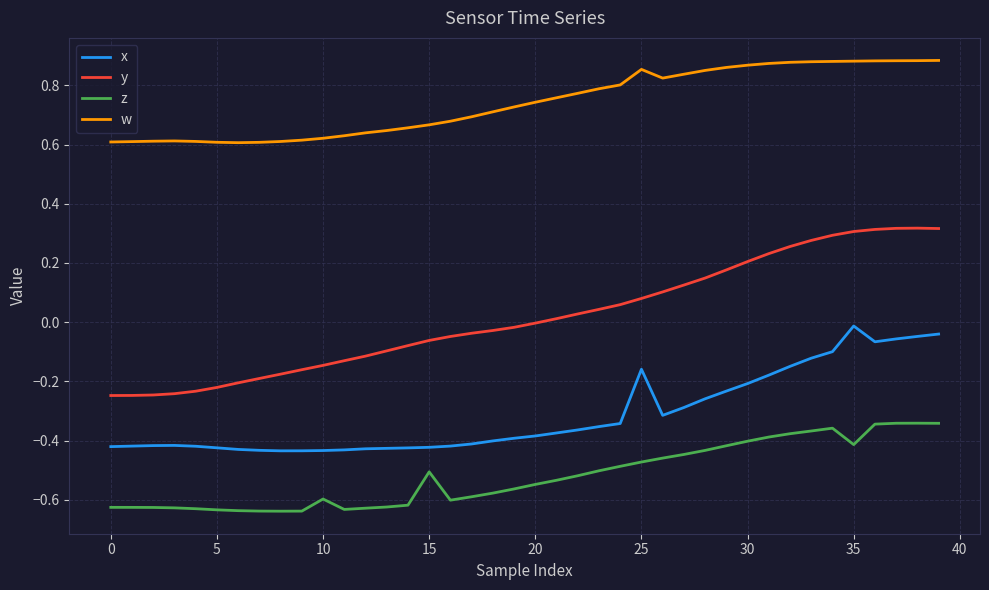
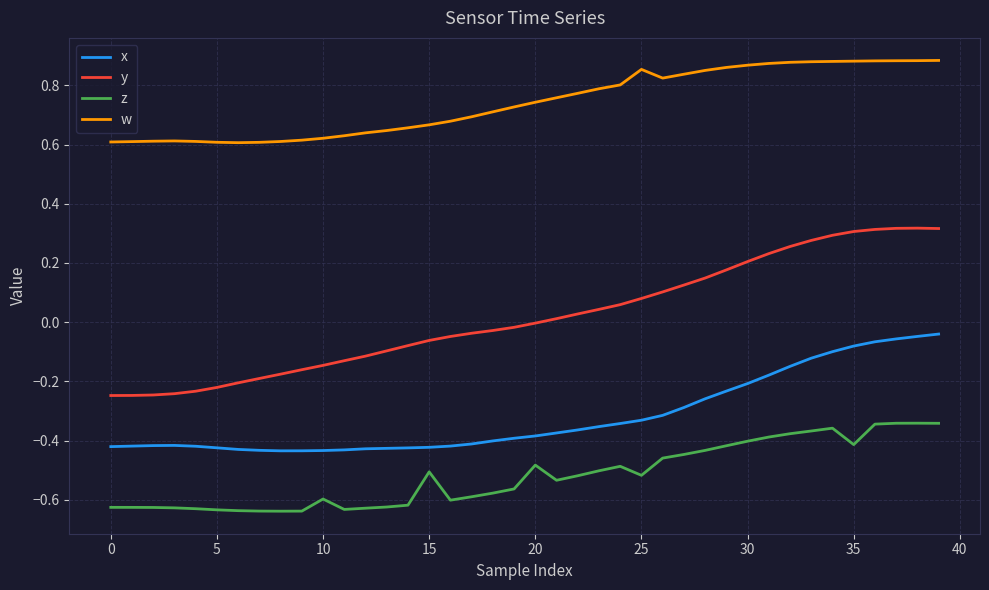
  {
    "x": {
      "0": -0.42,
      "5": -0.42,
      "10": -0.43,
      "15": -0.42,
      "20": -0.38,
-     "25": -0.16,
+     "25": -0.33,
      "30": -0.21,
-     "35": -0.01
+     "35": -0.08
    },
    "y": {
      "0": -0.25,
      "5": -0.22,
      "10": -0.15,
      "15": -0.06,
      "20": 0.00,
      "25": 0.08,
      "30": 0.20,
      "35": 0.31
    },
    "z": {
      "0": -0.63,
      "5": -0.63,
      "10": -0.60,
      "15": -0.51,
-     "20": -0.55,
-     "25": -0.47,
+     "20": -0.48,
+     "25": -0.52,
      "30": -0.40,
      "35": -0.41
    },
    "w": {
      "0": 0.61,
      "5": 0.61,
      "10": 0.62,
      "15": 0.67,
      "20": 0.74,
      "25": 0.85,
      "30": 0.87,
      "35": 0.88
    }
  }
